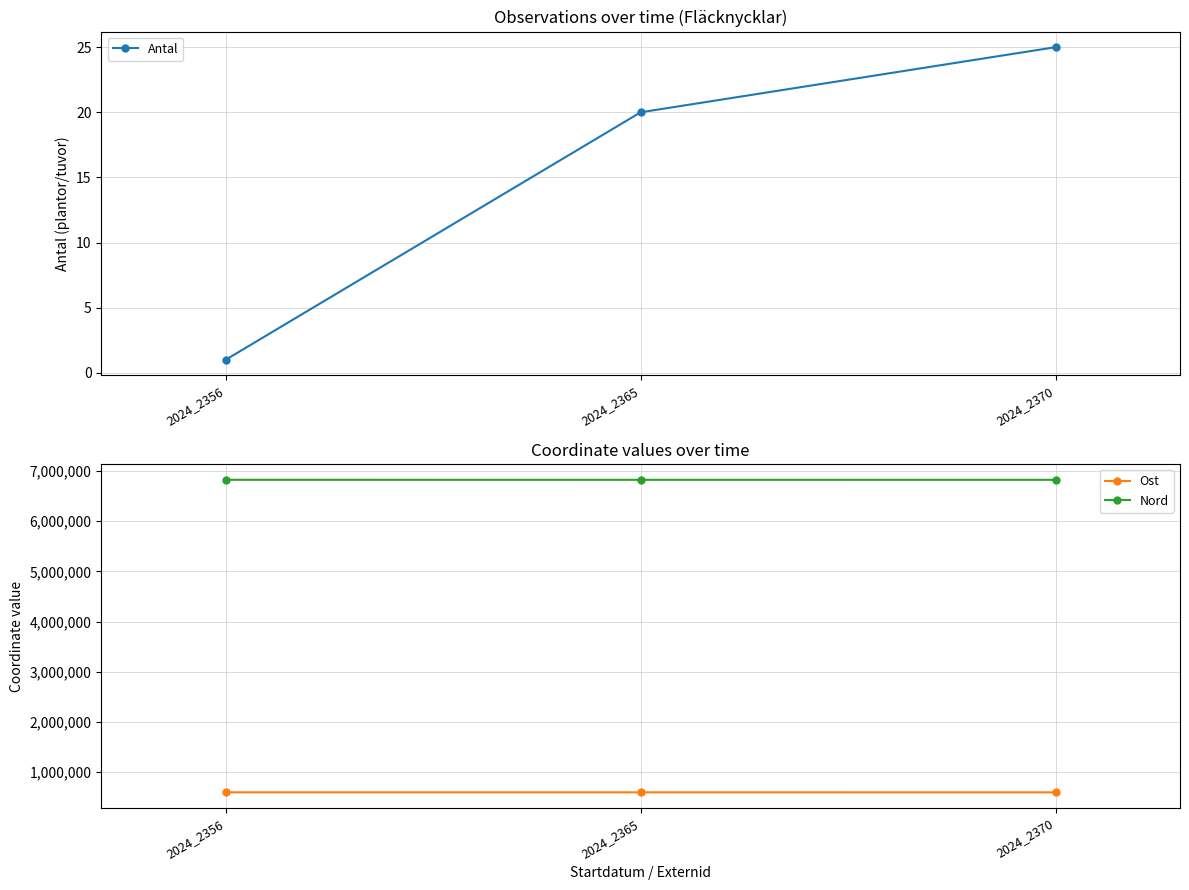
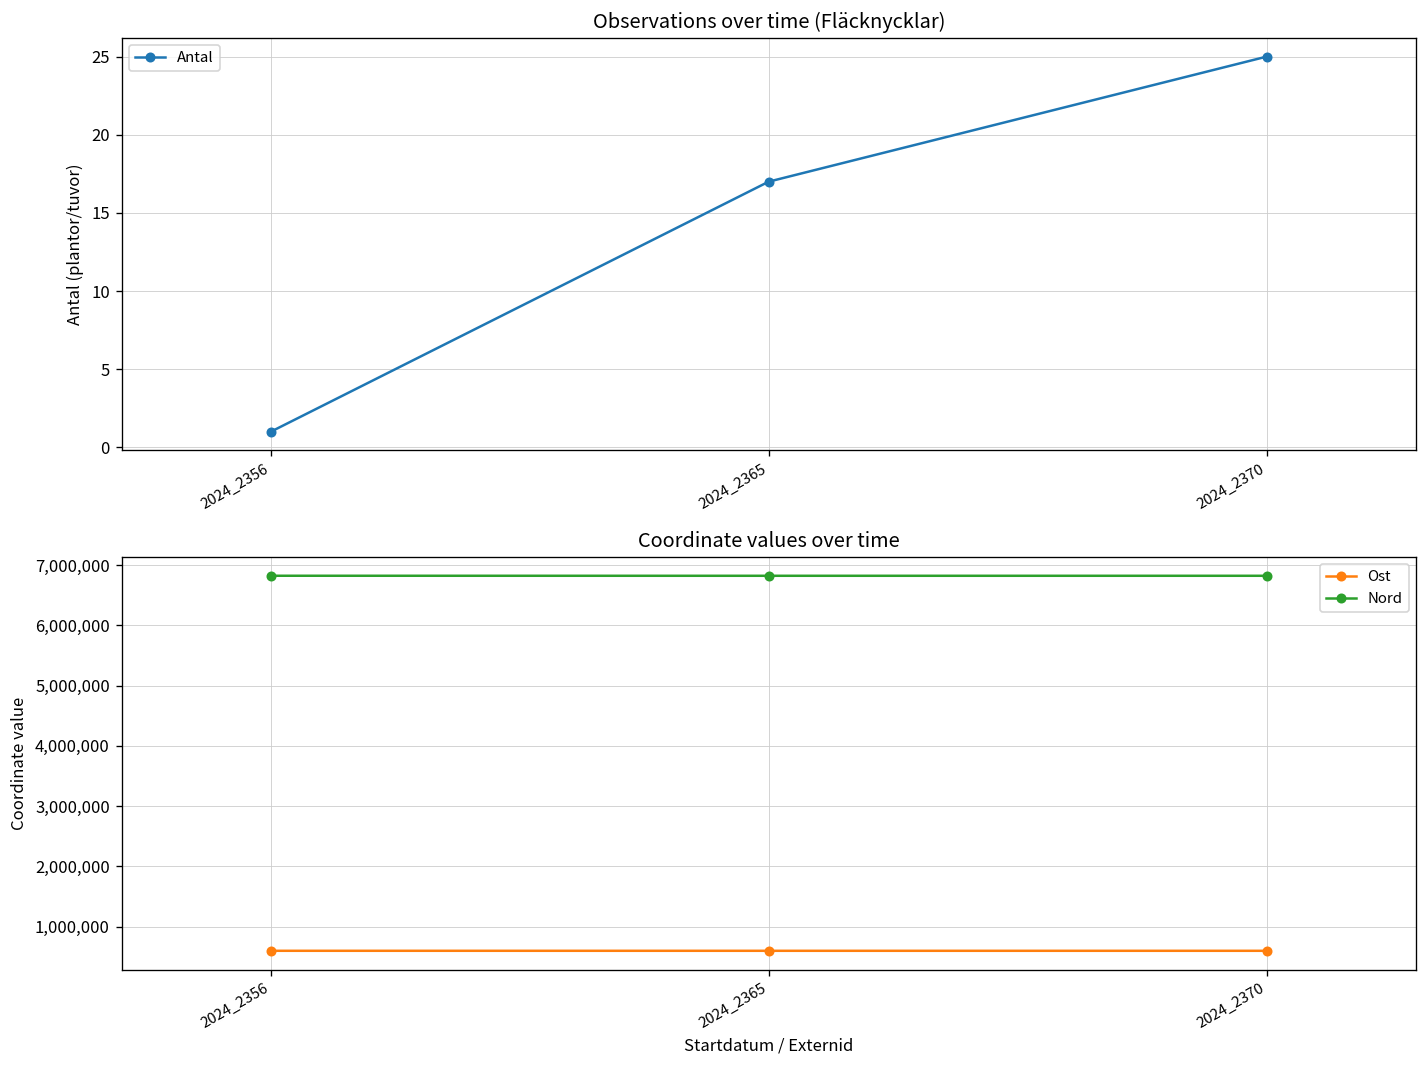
  {
    "Observations over time (Fläcknycklar)": {
      "2024_2356": "1",
-     "2024_2365": "20",
+     "2024_2365": "17",
      "2024_2370": "25"
    },
    "Coordinate values over time": {
      "Ost": {
        "2024_2356": "600,000",
        "2024_2365": "600,000",
        "2024_2370": "600,000"
      },
      "Nord": {
        "2024_2356": "6,800,000",
        "2024_2365": "6,800,000",
        "2024_2370": "6,800,000"
      }
    }
  }
